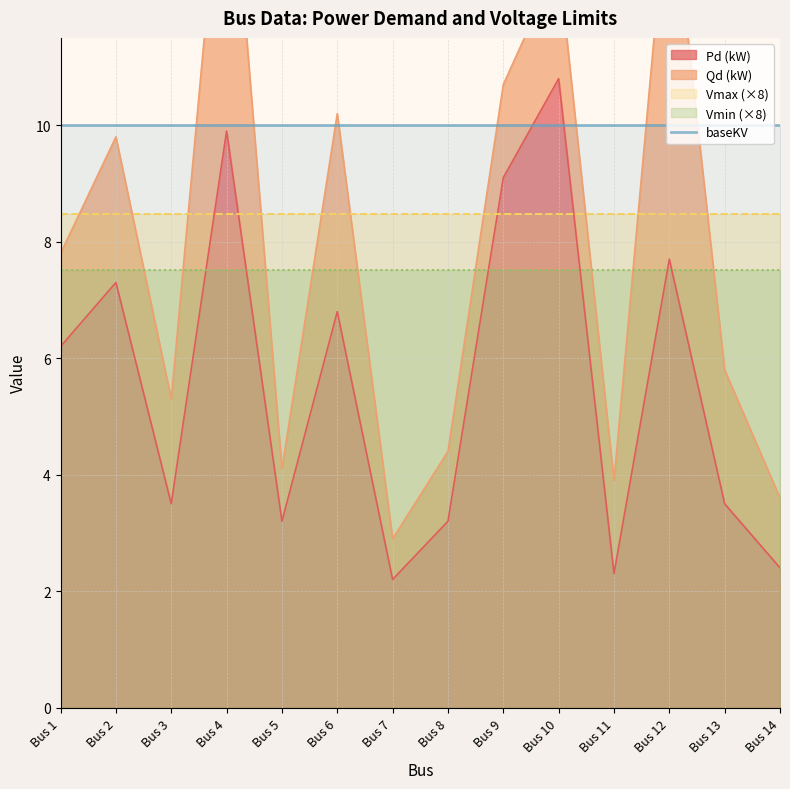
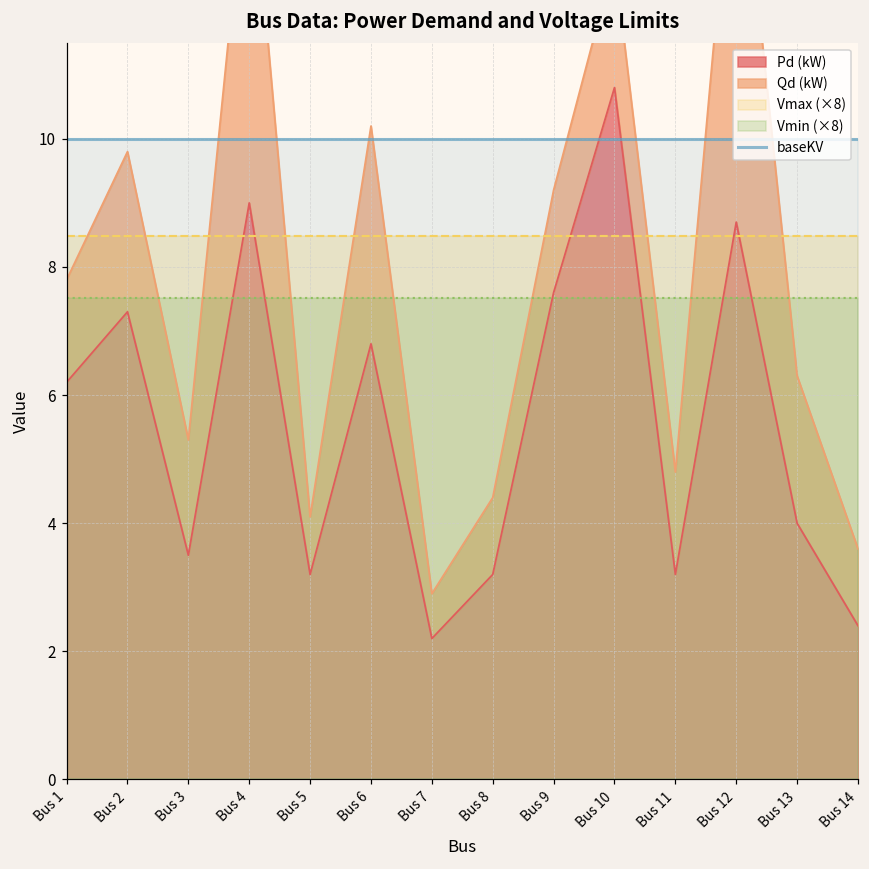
  {
    "Pd (kW)": {
      "Bus 1": 6.2,
      "Bus 2": 7.3,
      "Bus 3": 3.5,
-     "Bus 4": 9.9,
+     "Bus 4": 9.0,
      "Bus 5": 3.2,
      "Bus 6": 6.8,
      "Bus 7": 2.2,
      "Bus 8": 3.2,
-     "Bus 9": 9.1,
+     "Bus 9": 7.6,
      "Bus 10": 10.8,
-     "Bus 11": 2.3,
-     "Bus 12": 7.7,
-     "Bus 13": 3.5,
+     "Bus 11": 3.2,
+     "Bus 12": 8.7,
+     "Bus 13": 4.0,
      "Bus 14": 2.4
    },
    "baseKV": {
      "Bus 1": 10.0,
      "Bus 2": 10.0,
      "Bus 3": 10.0,
      "Bus 4": 10.0,
      "Bus 5": 10.0,
      "Bus 6": 10.0,
      "Bus 7": 10.0,
      "Bus 8": 10.0,
      "Bus 9": 10.0,
      "Bus 10": 10.0,
      "Bus 11": 10.0,
      "Bus 14": 10.0
    }
  }
